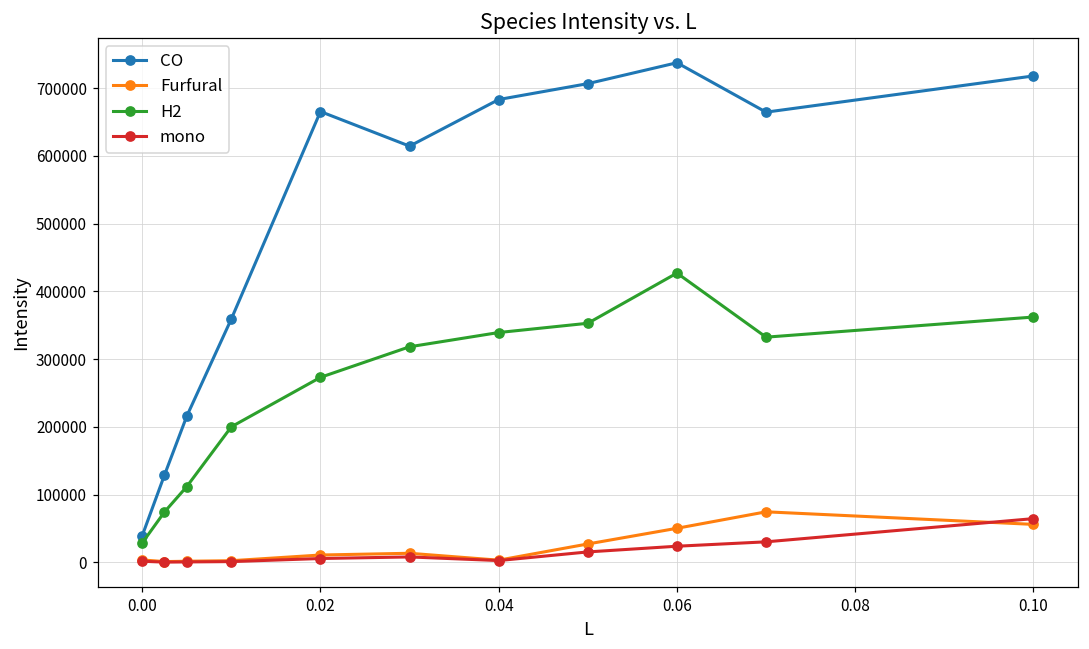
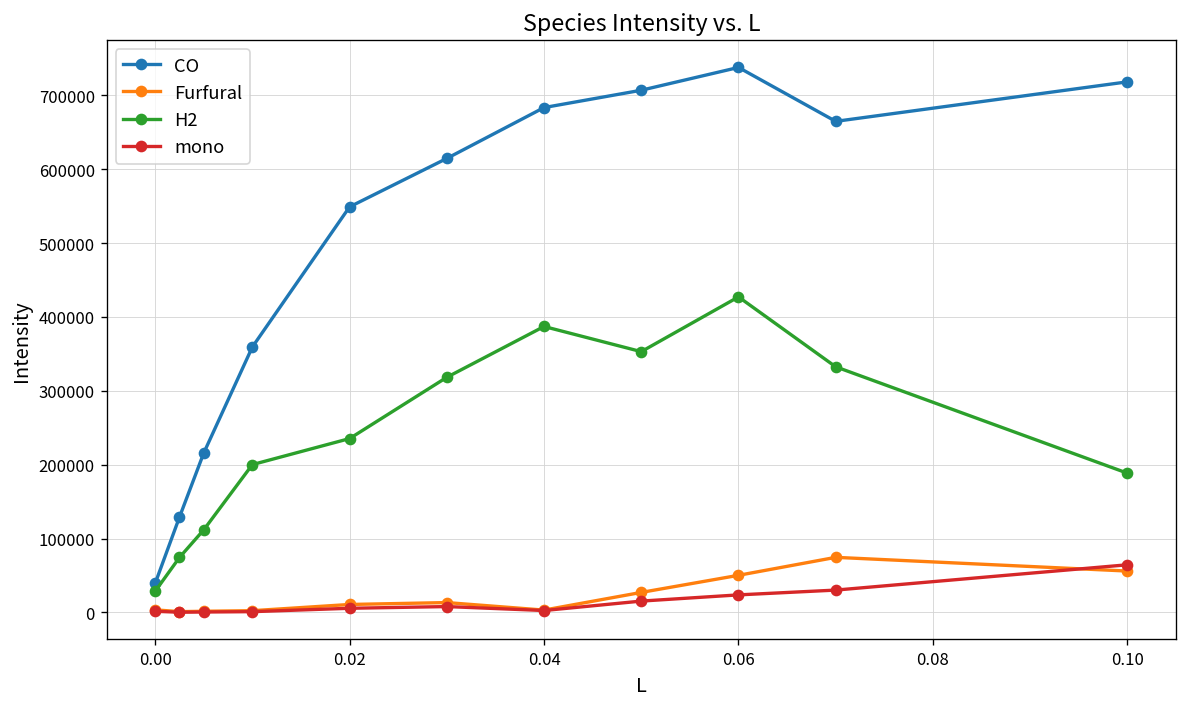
  {
    "CO": {
      "0.00": 40000,
-     "0.02": 670000,
+     "0.02": 550000,
      "0.04": 680000,
      "0.06": 740000,
      "0.10": 720000
    },
    "Furfural": {
      "0.02": 10000,
      "0.06": 50000,
      "0.10": 60000
    },
    "H2": {
      "0.00": 30000,
-     "0.02": 270000,
-     "0.04": 340000,
+     "0.02": 240000,
+     "0.04": 390000,
      "0.06": 430000,
-     "0.10": 360000
+     "0.10": 190000
    },
    "mono": {
      "0.02": 10000,
      "0.06": 20000,
      "0.10": 60000
    }
  }
